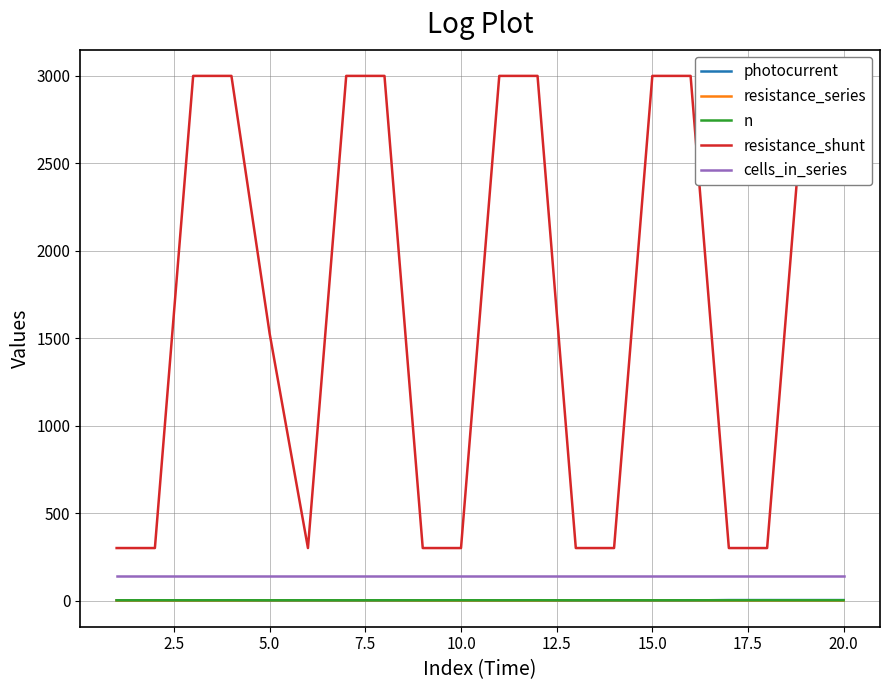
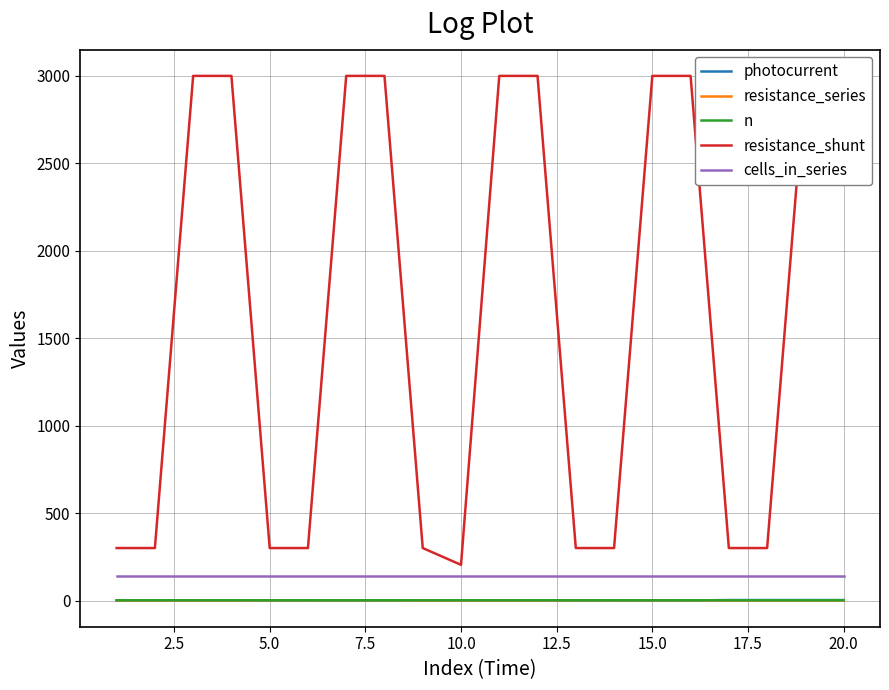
  {
    "n": {
      "5.0": 0,
      "10.0": 0,
      "15.0": 0,
      "20.0": 0
    },
    "resistance_shunt": {
-     "5.0": 1530,
-     "10.0": 300,
+     "5.0": 300,
+     "10.0": 200,
      "15.0": 3000
    },
    "cells_in_series": {
      "5.0": 140,
      "10.0": 140,
      "15.0": 140,
      "20.0": 140
    }
  }
